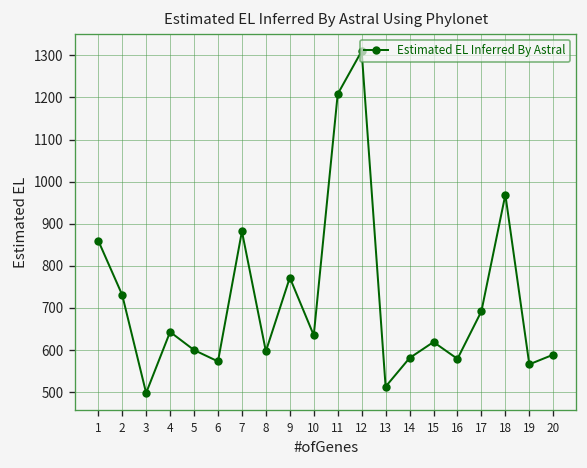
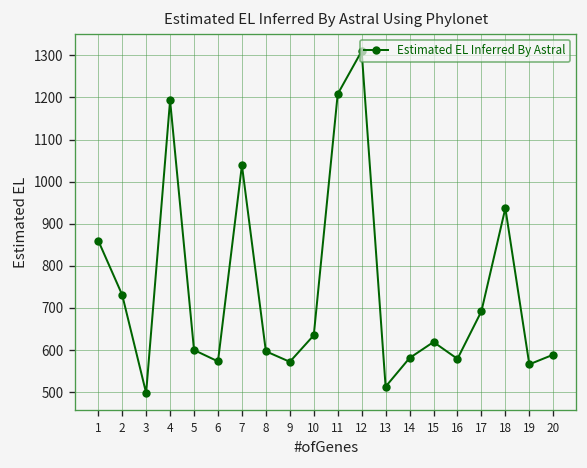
  {
    "1": 860,
    "2": 730,
    "3": 500,
-   "4": 640,
+   "4": 1190,
    "5": 600,
    "6": 570,
-   "7": 880,
+   "7": 1040,
    "8": 600,
-   "9": 770,
+   "9": 570,
    "10": 640,
    "11": 1210,
    "13": 510,
    "14": 580,
    "15": 620,
    "16": 580,
    "17": 690,
-   "18": 970,
+   "18": 940,
    "19": 570,
    "20": 590
  }
